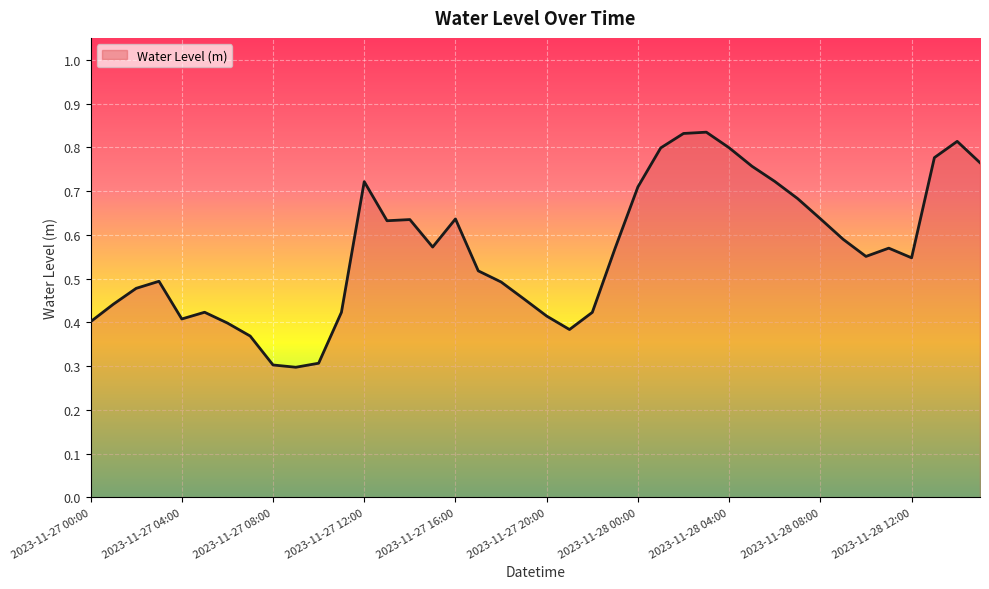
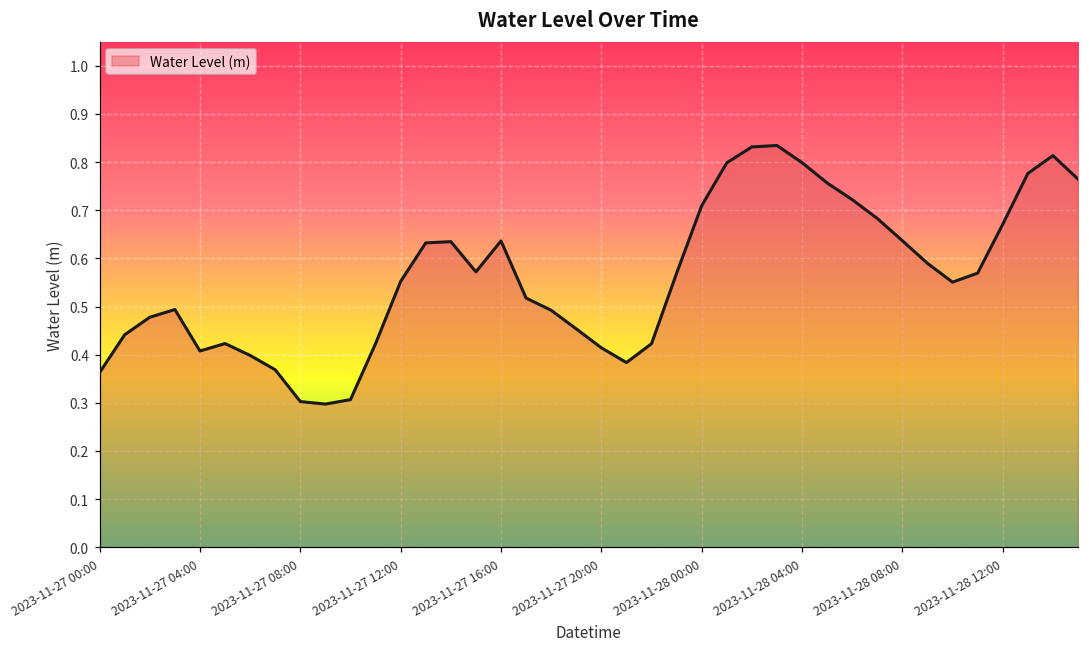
  {
-   "2023-11-27 00:00": 0.40,
+   "2023-11-27 00:00": 0.36,
    "2023-11-27 04:00": 0.41,
    "2023-11-27 08:00": 0.30,
-   "2023-11-27 12:00": 0.72,
+   "2023-11-27 12:00": 0.55,
    "2023-11-27 16:00": 0.64,
    "2023-11-27 20:00": 0.41,
    "2023-11-28 00:00": 0.71,
    "2023-11-28 04:00": 0.80,
    "2023-11-28 08:00": 0.64,
-   "2023-11-28 12:00": 0.55
+   "2023-11-28 12:00": 0.67
  }
